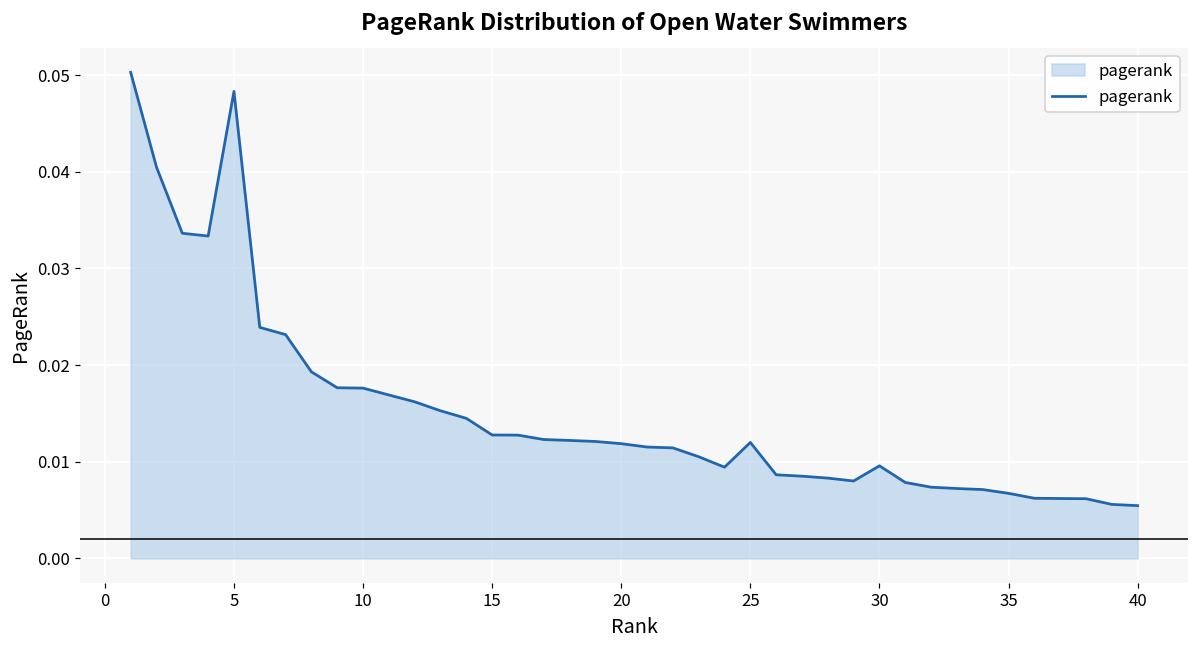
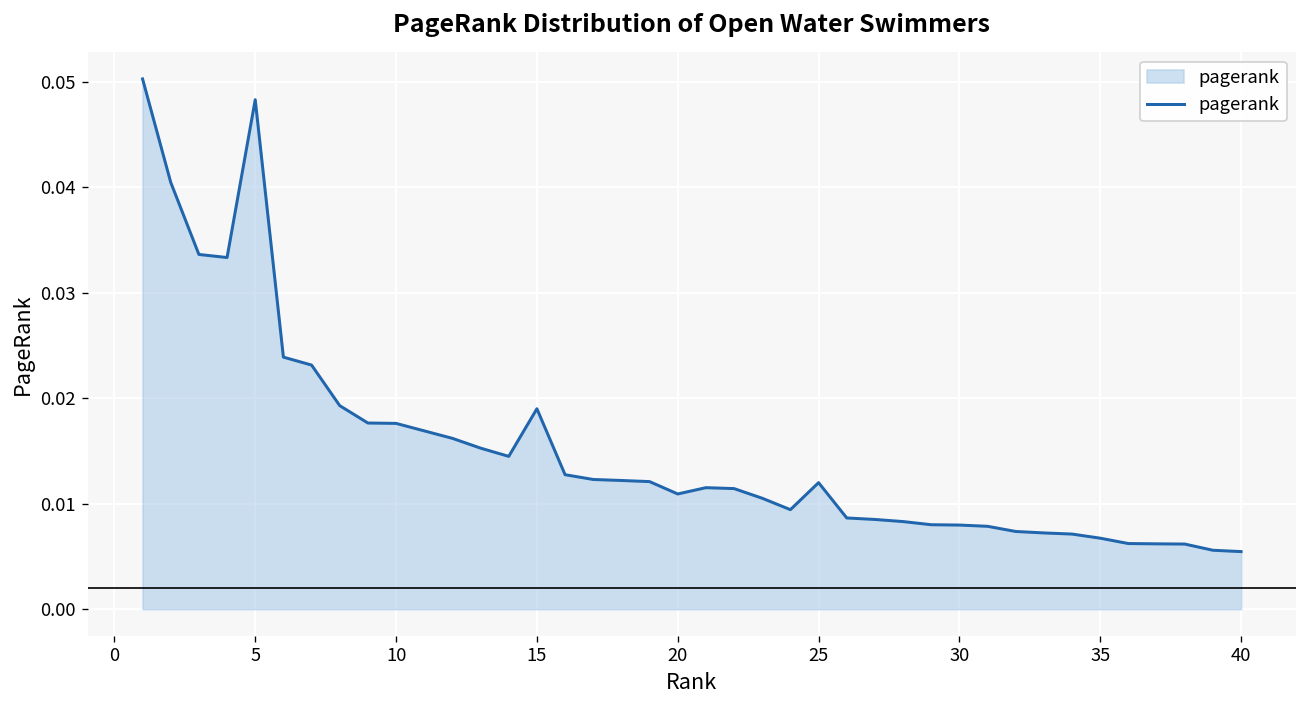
  {
    "5": 0.048,
    "10": 0.018,
-   "15": 0.013,
-   "20": 0.012,
+   "15": 0.019,
+   "20": 0.011,
    "25": 0.012,
-   "30": 0.010,
+   "30": 0.008,
    "35": 0.007,
    "40": 0.005
  }
